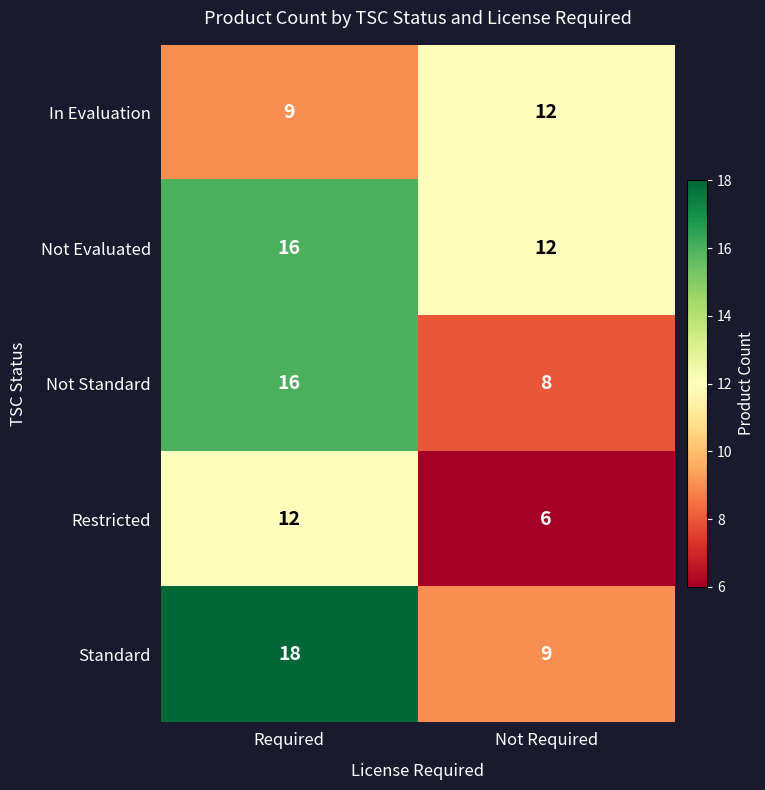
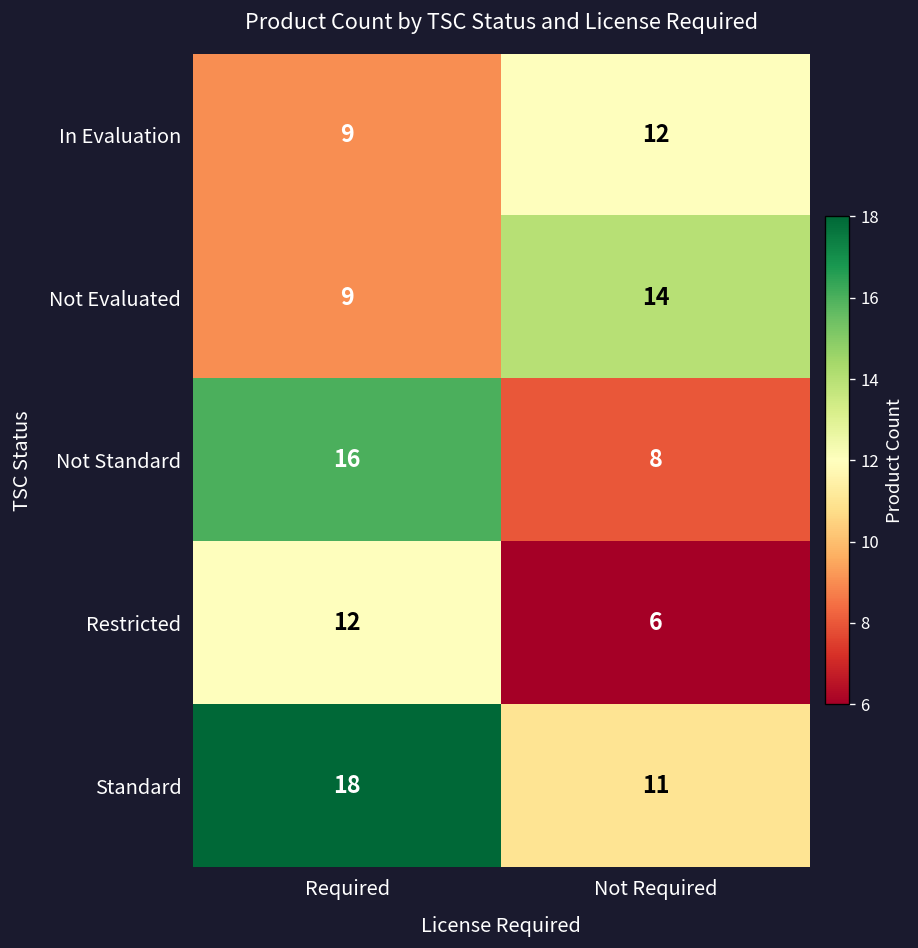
  {
    "In Evaluation": {
      "Required": 9,
      "Not Required": 12
    },
    "Not Evaluated": {
-     "Required": 16,
-     "Not Required": 12
+     "Required": 9,
+     "Not Required": 14
    },
    "Not Standard": {
      "Required": 16,
      "Not Required": 8
    },
    "Restricted": {
      "Required": 12,
      "Not Required": 6
    },
    "Standard": {
      "Required": 18,
-     "Not Required": 9
+     "Not Required": 11
    }
  }
